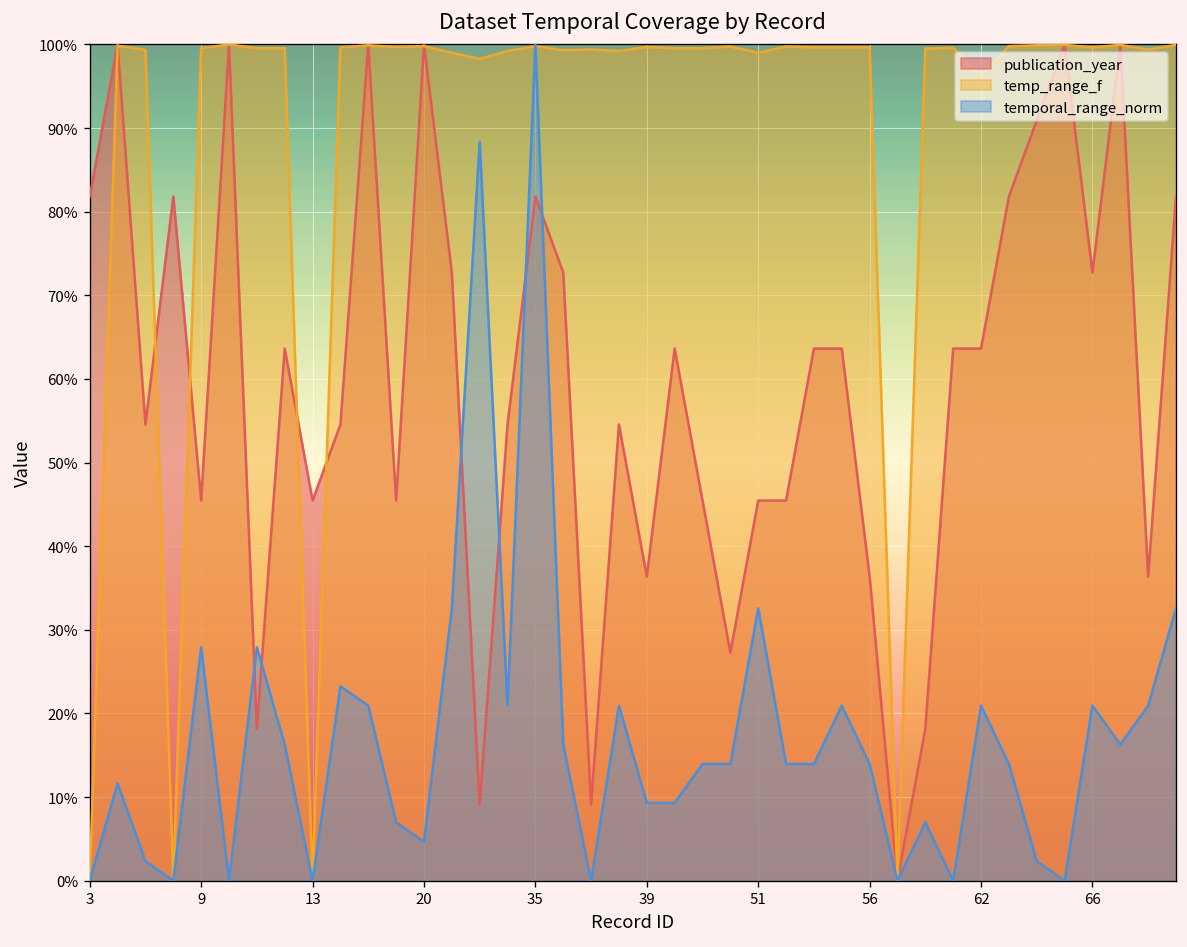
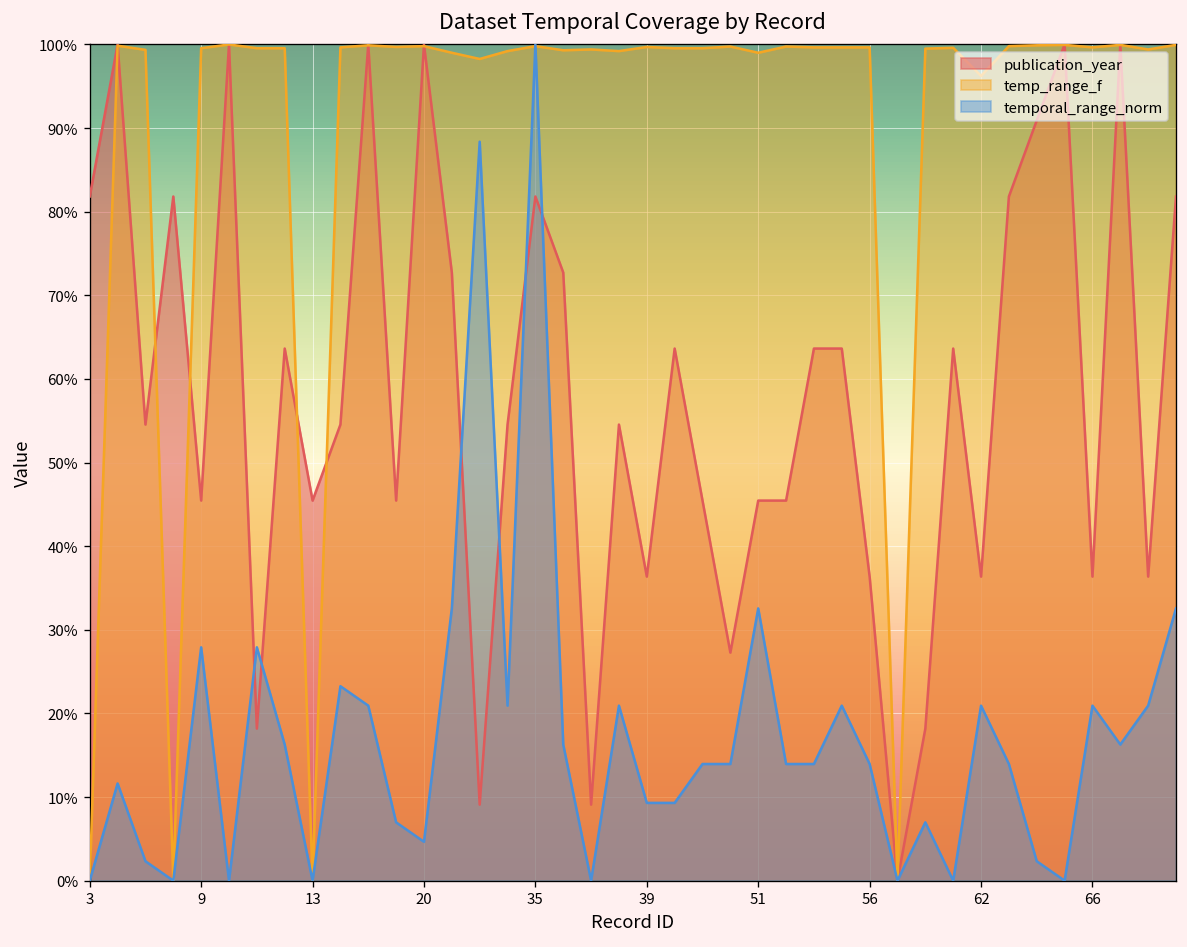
  {
    "publication_year": {
      "51": "45%",
      "56": "36%",
-     "62": "64%",
-     "66": "73%"
+     "62": "36%",
+     "66": "36%"
    },
    "temp_range_f": {
      "51": "99%",
      "56": "100%",
      "66": "100%"
    },
    "temporal_range_norm": {
      "20": "5%",
      "51": "33%",
      "56": "14%",
      "62": "21%",
      "66": "21%"
    }
  }
